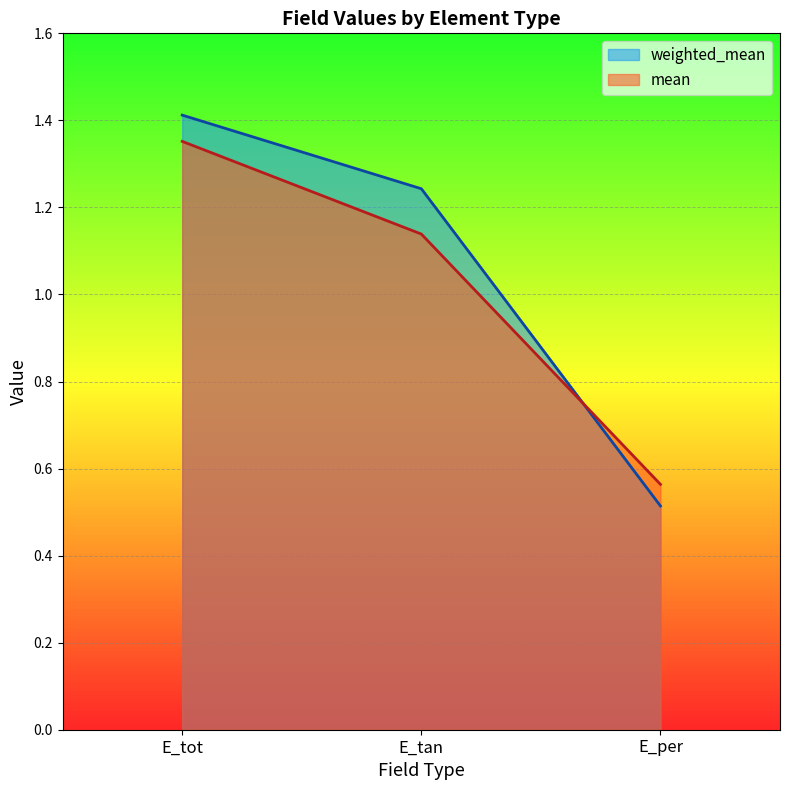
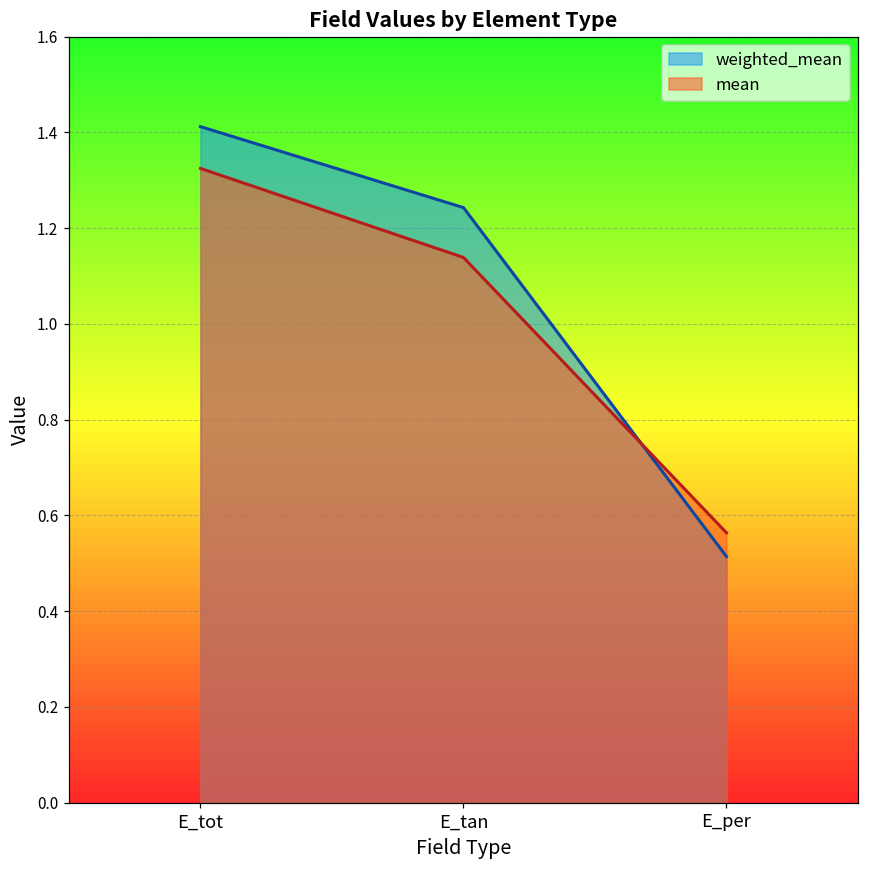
  {
    "weighted_mean": {
      "E_tot": 1.41,
      "E_tan": 1.24,
      "E_per": 0.51
    },
    "mean": {
-     "E_tot": 1.35,
+     "E_tot": 1.32,
      "E_tan": 1.14,
      "E_per": 0.56
    }
  }
